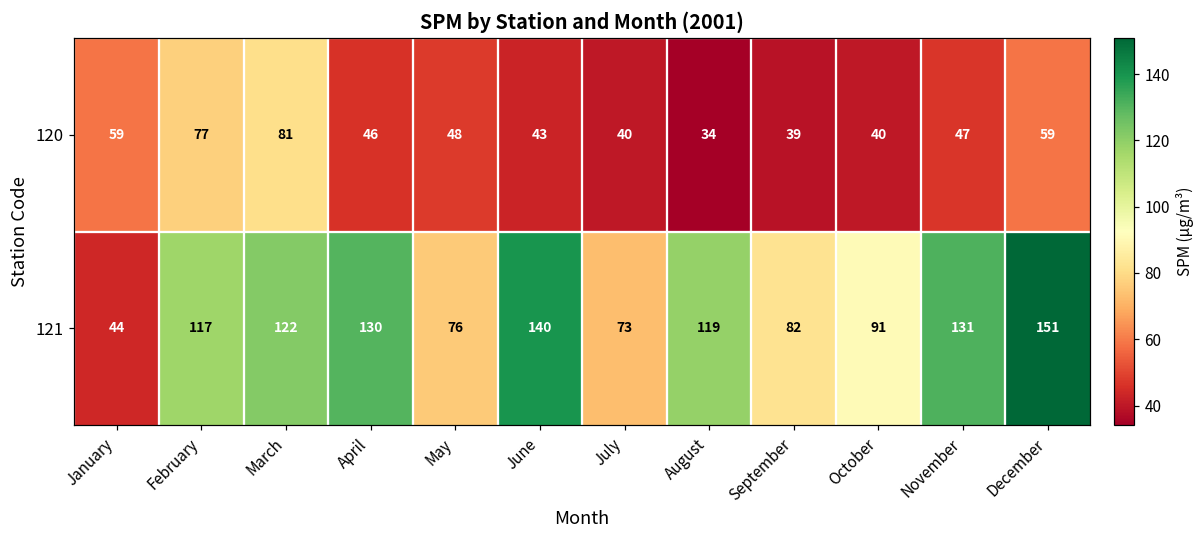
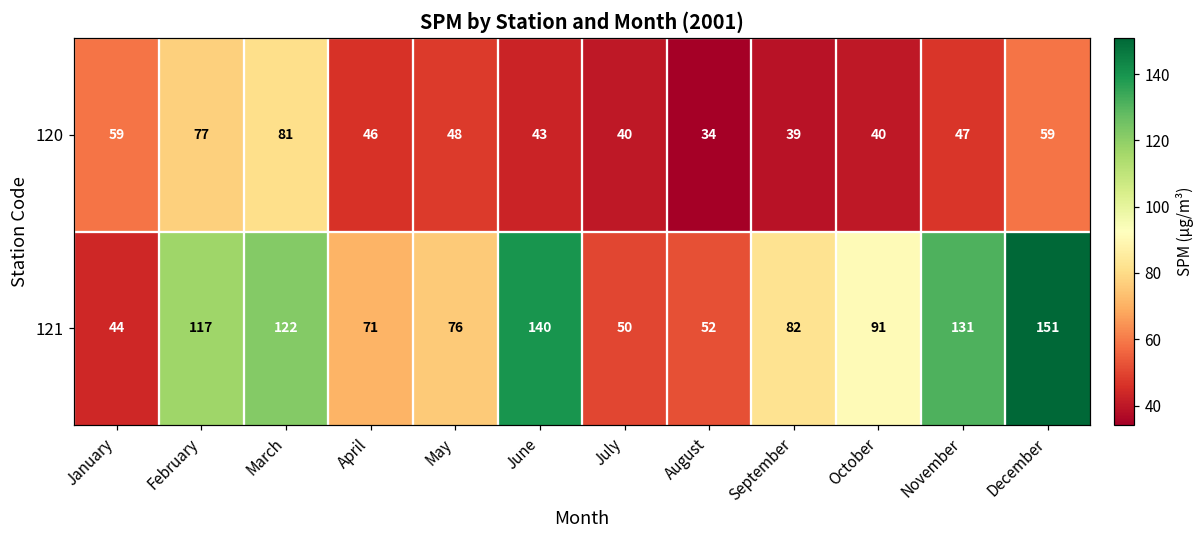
  {
    "120": {
      "January": 59,
      "February": 77,
      "March": 81,
      "April": 46,
      "May": 48,
      "June": 43,
      "July": 40,
      "August": 34,
      "September": 39,
      "October": 40,
      "November": 47,
      "December": 59
    },
    "121": {
      "January": 44,
      "February": 117,
      "March": 122,
-     "April": 130,
+     "April": 71,
      "May": 76,
      "June": 140,
-     "July": 73,
-     "August": 119,
+     "July": 50,
+     "August": 52,
      "September": 82,
      "October": 91,
      "November": 131,
      "December": 151
    }
  }
